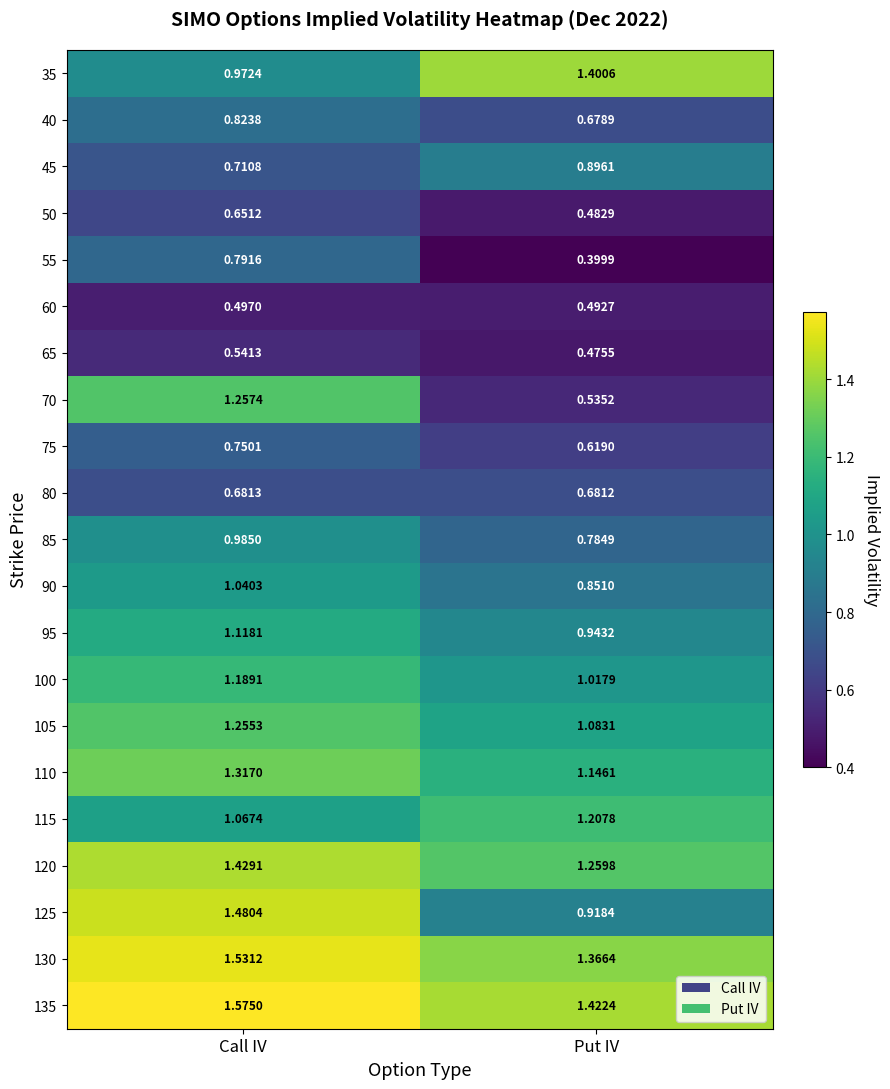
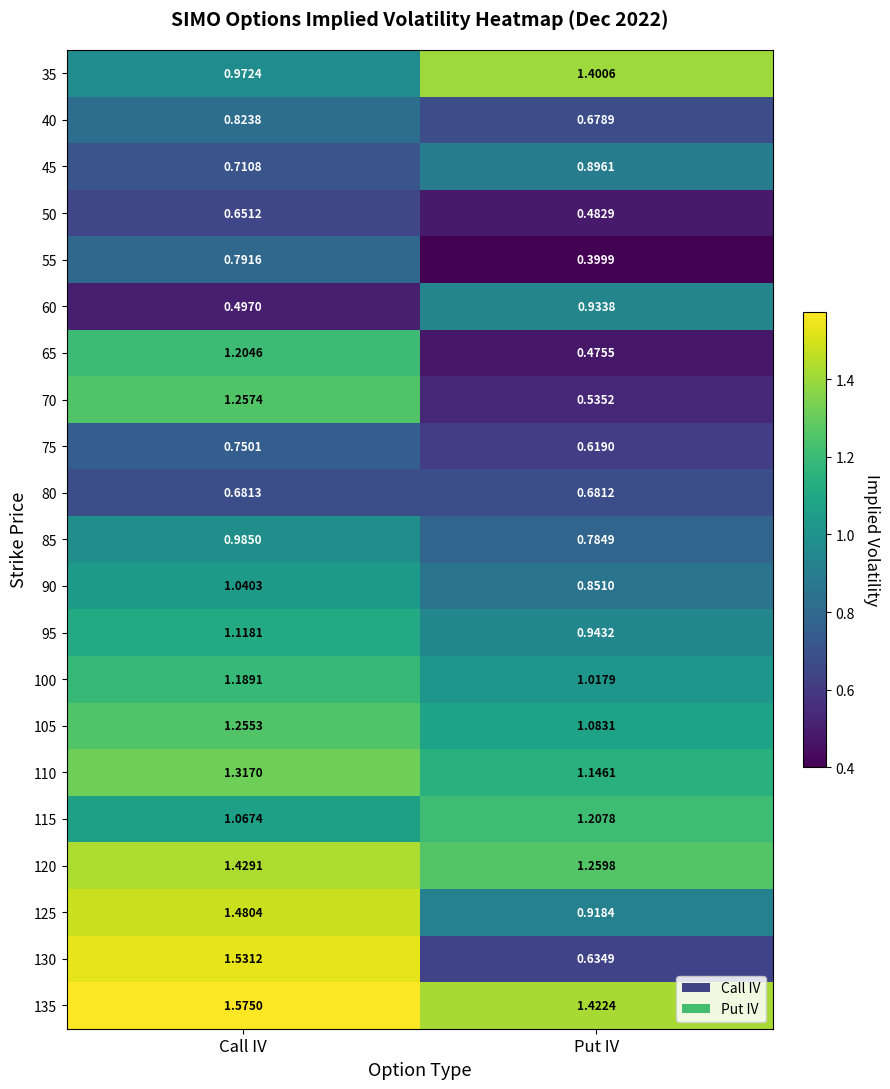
  {
    "35": {
      "Call IV": 0.9724,
      "Put IV": 1.4006
    },
    "40": {
      "Call IV": 0.8238,
      "Put IV": 0.6789
    },
    "45": {
      "Call IV": 0.7108,
      "Put IV": 0.8961
    },
    "50": {
      "Call IV": 0.6512,
      "Put IV": 0.4829
    },
    "55": {
      "Call IV": 0.7916,
      "Put IV": 0.3999
    },
    "60": {
      "Call IV": 0.4970,
-     "Put IV": 0.4927
+     "Put IV": 0.9338
    },
    "65": {
-     "Call IV": 0.5413,
+     "Call IV": 1.2046,
      "Put IV": 0.4755
    },
    "70": {
      "Call IV": 1.2574,
      "Put IV": 0.5352
    },
    "75": {
      "Call IV": 0.7501,
      "Put IV": 0.6190
    },
    "80": {
      "Call IV": 0.6813,
      "Put IV": 0.6812
    },
    "85": {
      "Call IV": 0.9850,
      "Put IV": 0.7849
    },
    "90": {
      "Call IV": 1.0403,
      "Put IV": 0.8510
    },
    "95": {
      "Call IV": 1.1181,
      "Put IV": 0.9432
    },
    "100": {
      "Call IV": 1.1891,
      "Put IV": 1.0179
    },
    "105": {
      "Call IV": 1.2553,
      "Put IV": 1.0831
    },
    "110": {
      "Call IV": 1.3170,
      "Put IV": 1.1461
    },
    "115": {
      "Call IV": 1.0674,
      "Put IV": 1.2078
    },
    "120": {
      "Call IV": 1.4291,
      "Put IV": 1.2598
    },
    "125": {
      "Call IV": 1.4804,
      "Put IV": 0.9184
    },
    "130": {
      "Call IV": 1.5312,
-     "Put IV": 1.3664
+     "Put IV": 0.6349
    },
    "135": {
      "Call IV": 1.5750,
      "Put IV": 1.4224
    }
  }
